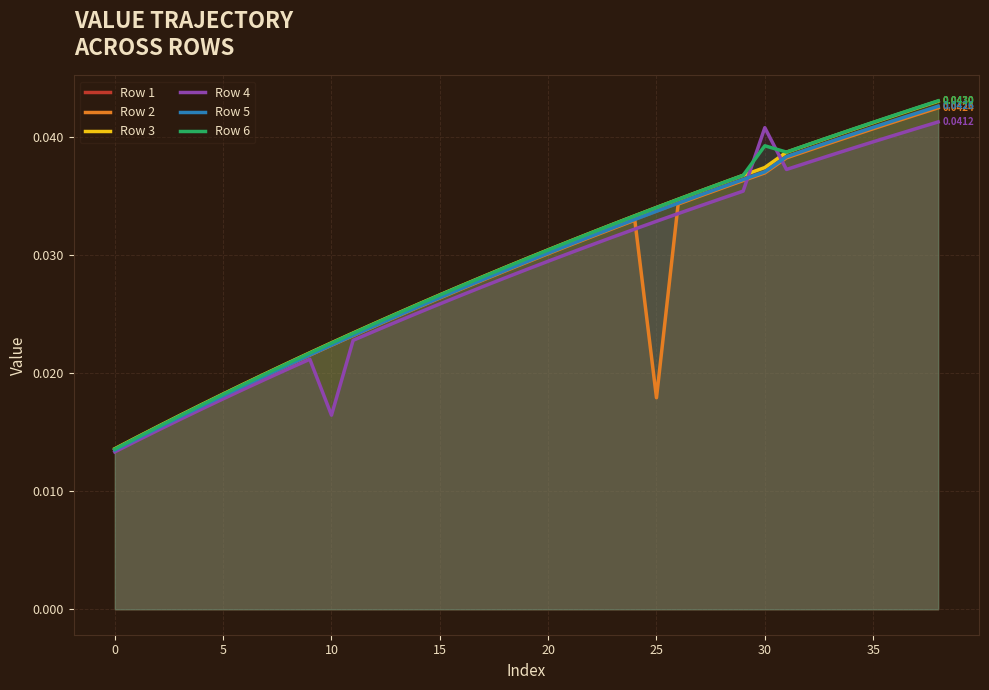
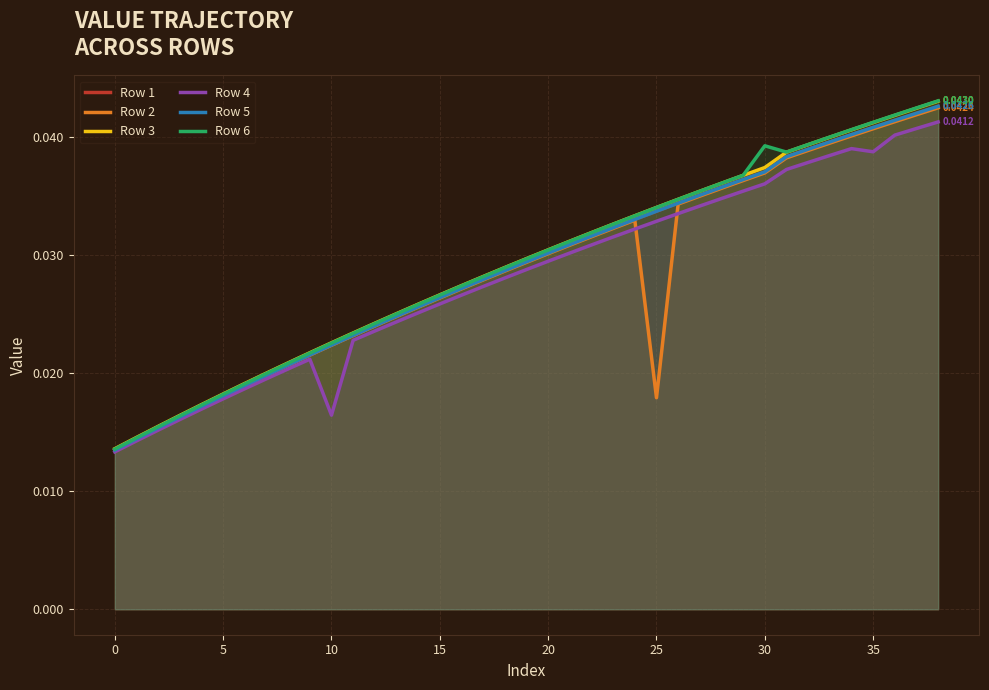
  {
    "Row 2": {
      "25": 0.0179
    },
    "Row 3": {
      "30": 0.0374
    },
    "Row 4": {
      "5": 0.0178,
      "10": 0.0164,
      "15": 0.0258,
      "20": 0.0295,
      "25": 0.0328,
-     "30": 0.0408,
-     "35": 0.0396
+     "30": 0.0360,
+     "35": 0.0387
    },
    "Row 6": {
      "30": 0.0392
    }
  }
